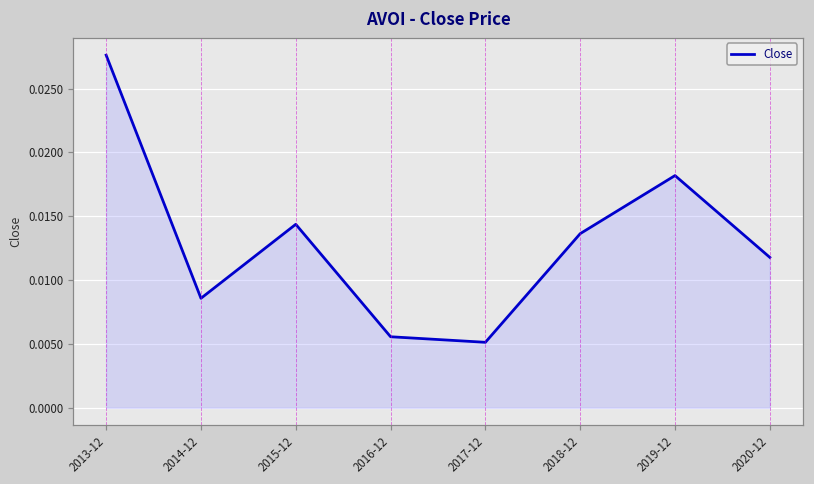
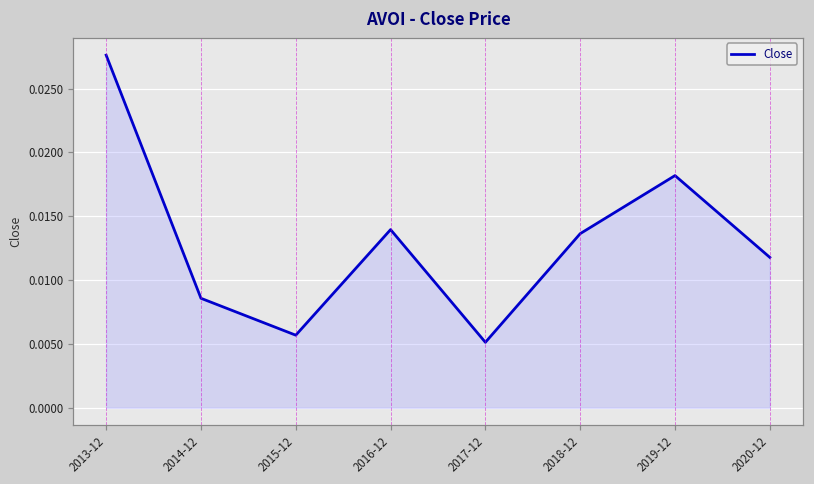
  {
    "2013-12": 0.0276,
    "2014-12": 0.0086,
-   "2015-12": 0.0144,
-   "2016-12": 0.0056,
+   "2015-12": 0.0057,
+   "2016-12": 0.0140,
    "2017-12": 0.0051,
    "2018-12": 0.0136,
    "2019-12": 0.0182,
    "2020-12": 0.0118
  }
